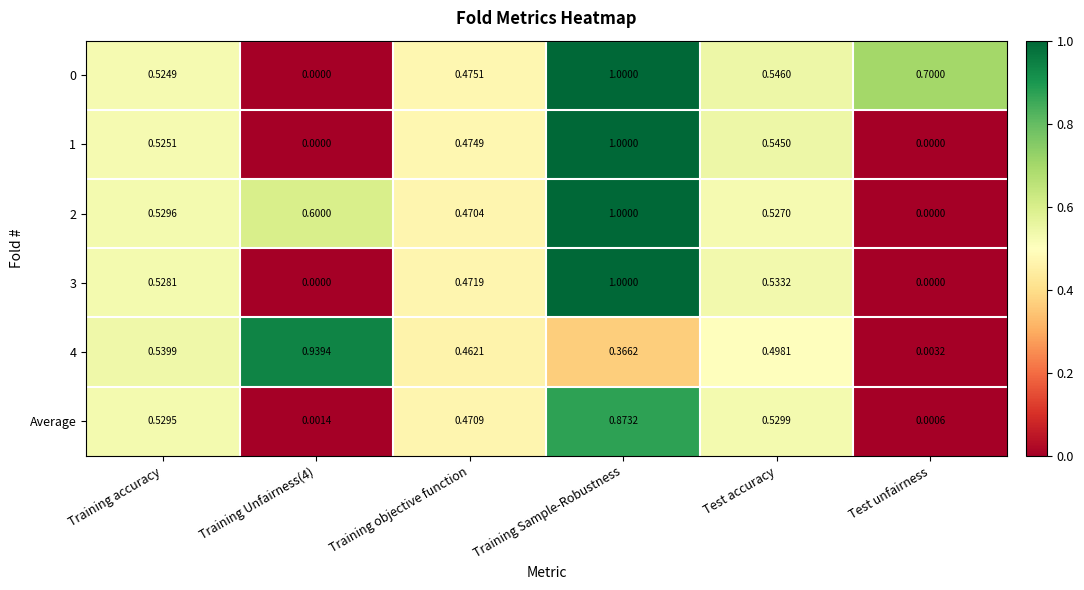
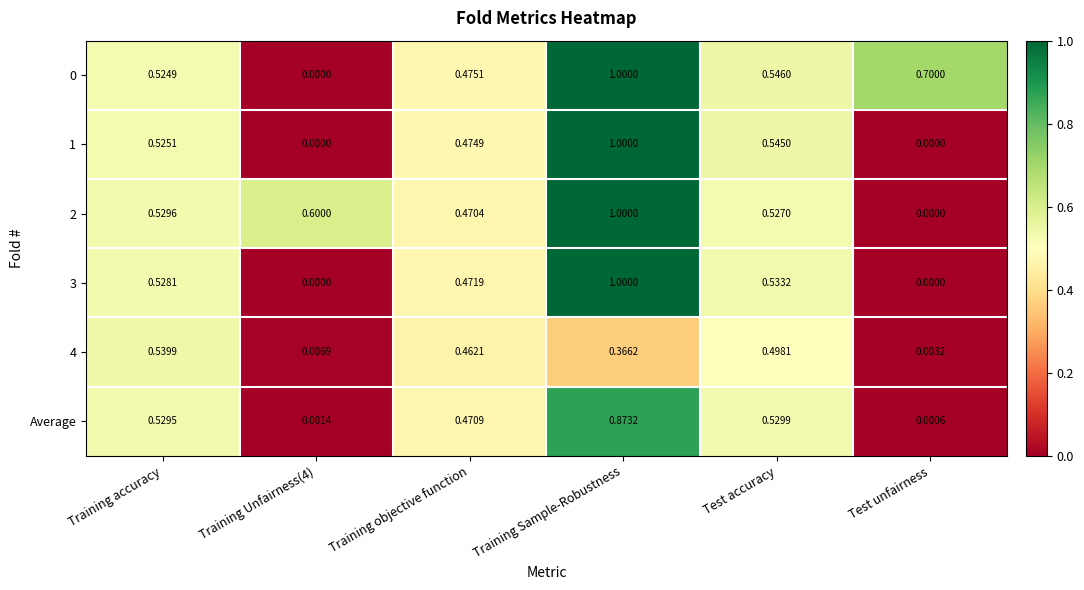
  {
    "0": {
      "Training accuracy": 0.5249,
      "Training Unfairness(4)": 0.0000,
      "Training objective function": 0.4751,
      "Training Sample-Robustness": 1.0000,
      "Test accuracy": 0.5460,
      "Test unfairness": 0.7000
    },
    "1": {
      "Training accuracy": 0.5251,
      "Training Unfairness(4)": 0.0000,
      "Training objective function": 0.4749,
      "Training Sample-Robustness": 1.0000,
      "Test accuracy": 0.5450,
      "Test unfairness": 0.0000
    },
    "2": {
      "Training accuracy": 0.5296,
      "Training Unfairness(4)": 0.6000,
      "Training objective function": 0.4704,
      "Training Sample-Robustness": 1.0000,
      "Test accuracy": 0.5270,
      "Test unfairness": 0.0000
    },
    "3": {
      "Training accuracy": 0.5281,
      "Training Unfairness(4)": 0.0000,
      "Training objective function": 0.4719,
      "Training Sample-Robustness": 1.0000,
      "Test accuracy": 0.5332,
      "Test unfairness": 0.0000
    },
    "4": {
      "Training accuracy": 0.5399,
-     "Training Unfairness(4)": 0.9394,
+     "Training Unfairness(4)": 0.0069,
      "Training objective function": 0.4621,
      "Training Sample-Robustness": 0.3662,
      "Test accuracy": 0.4981,
      "Test unfairness": 0.0032
    },
    "Average": {
      "Training accuracy": 0.5295,
      "Training Unfairness(4)": 0.0014,
      "Training objective function": 0.4709,
      "Training Sample-Robustness": 0.8732,
      "Test accuracy": 0.5299,
      "Test unfairness": 0.0006
    }
  }
